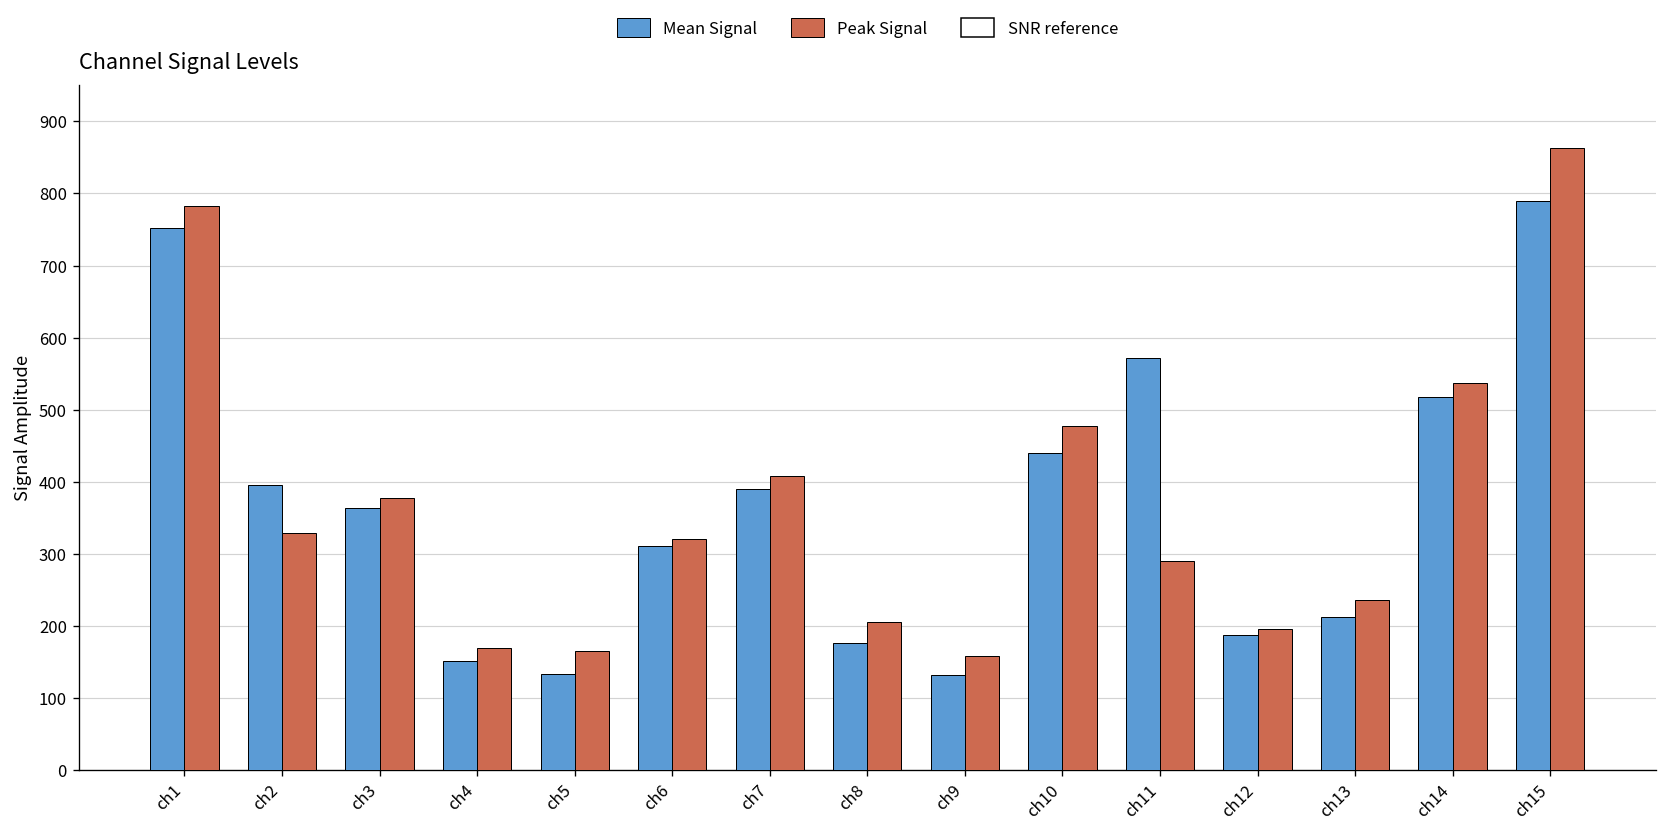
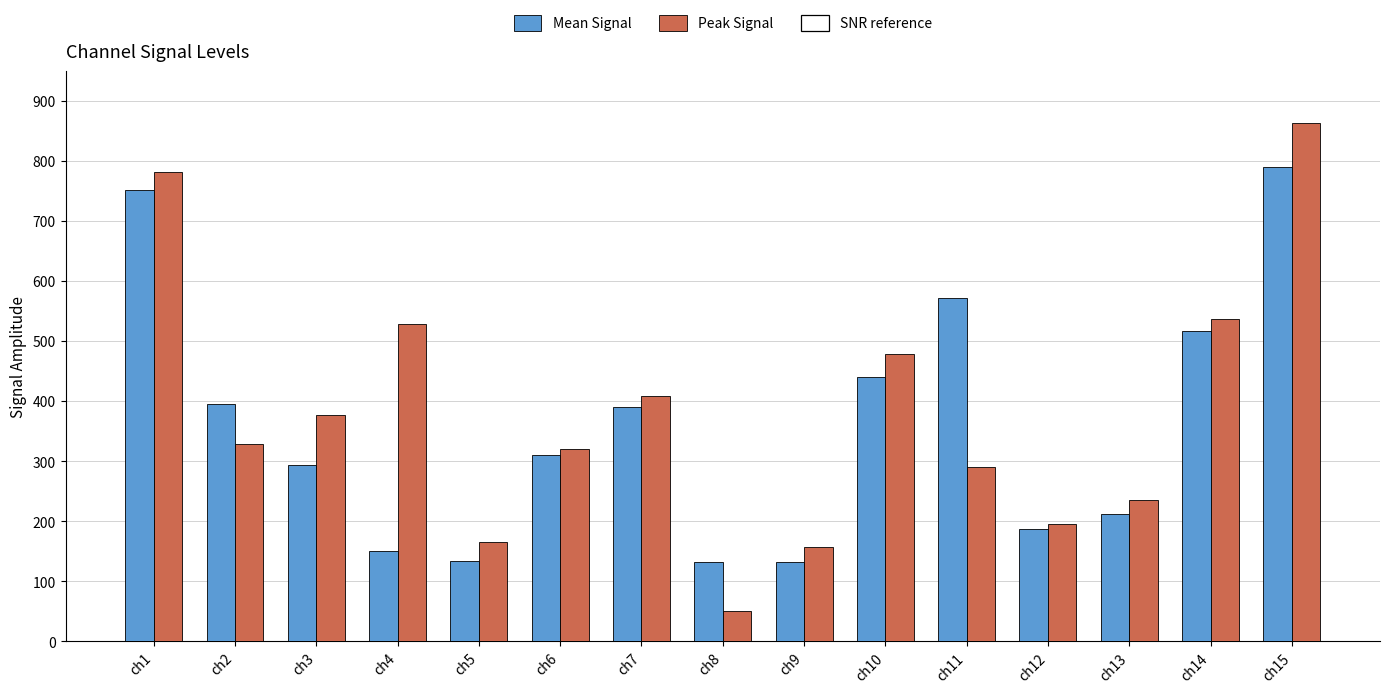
  {
    "Mean Signal": {
      "ch1": 750,
      "ch2": 400,
-     "ch3": 360,
+     "ch3": 290,
      "ch4": 150,
      "ch5": 130,
      "ch6": 310,
      "ch7": 390,
-     "ch8": 180,
+     "ch8": 130,
      "ch9": 130,
      "ch10": 440,
      "ch11": 570,
      "ch12": 190,
      "ch13": 210,
      "ch14": 520,
      "ch15": 790
    },
    "Peak Signal": {
      "ch1": 780,
      "ch2": 330,
      "ch3": 380,
-     "ch4": 170,
+     "ch4": 530,
      "ch5": 170,
      "ch6": 320,
      "ch7": 410,
-     "ch8": 210,
+     "ch8": 50,
      "ch9": 160,
      "ch10": 480,
      "ch11": 290,
      "ch12": 200,
      "ch13": 240,
      "ch14": 540,
      "ch15": 860
    }
  }
